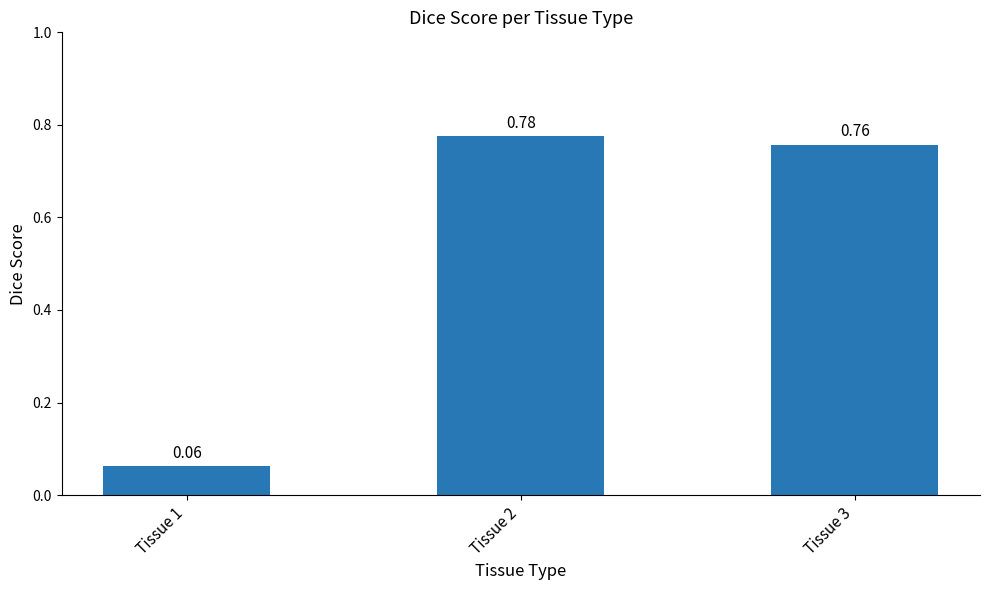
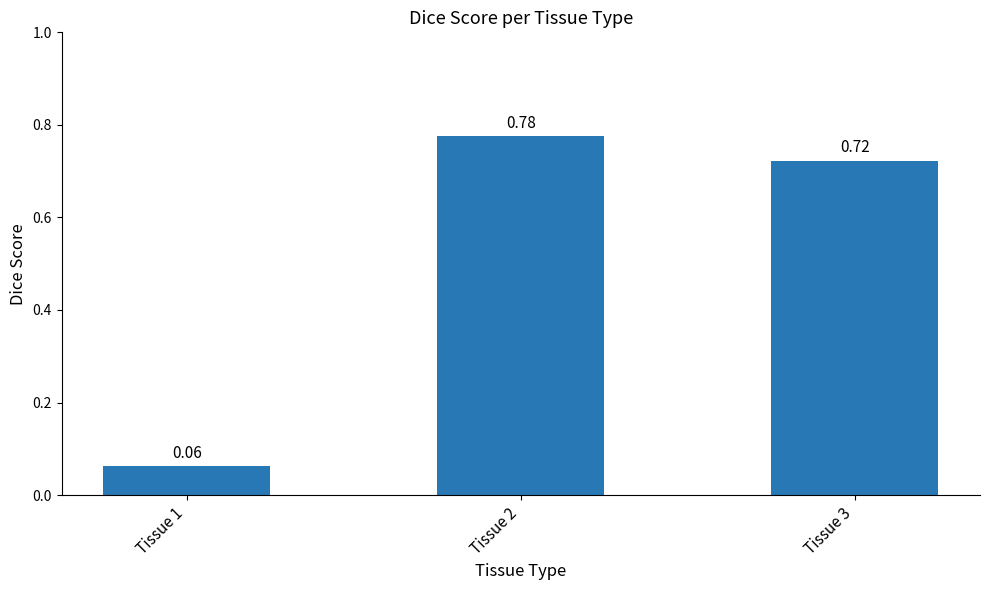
  {
    "Tissue 1": 0.06,
    "Tissue 2": 0.78,
-   "Tissue 3": 0.76
+   "Tissue 3": 0.72
  }
